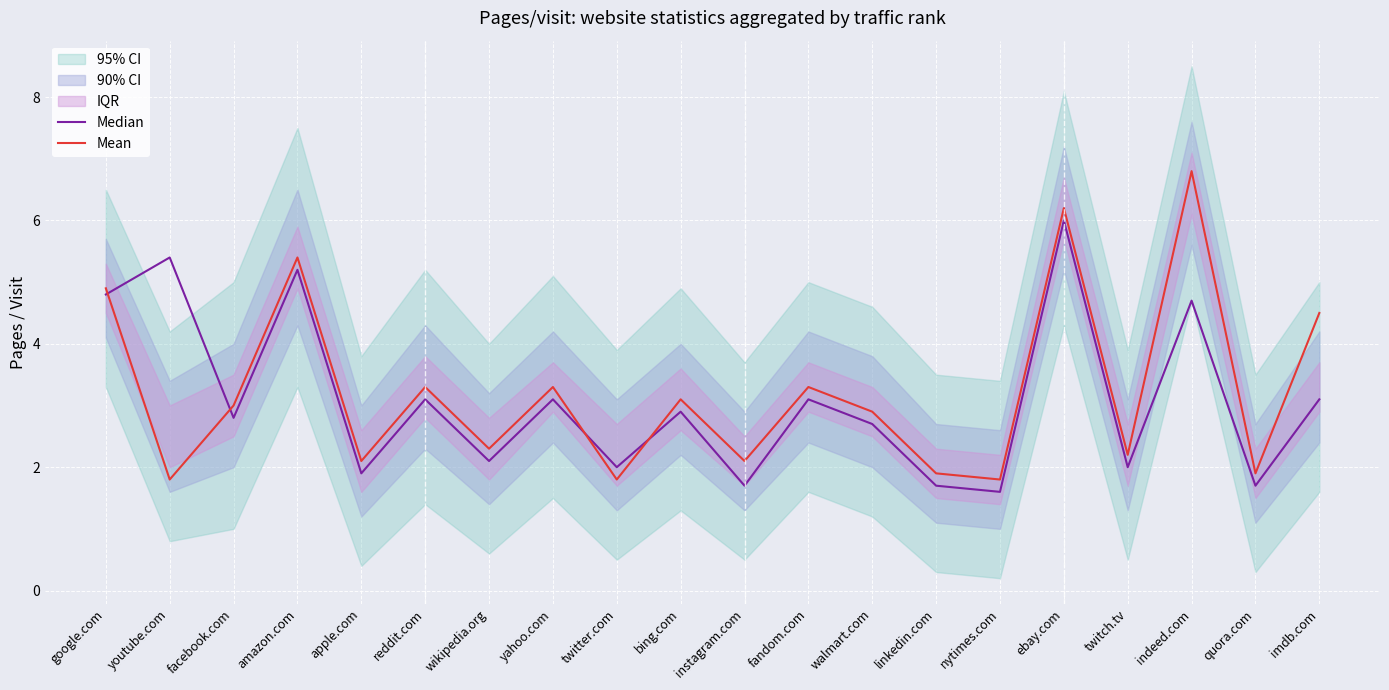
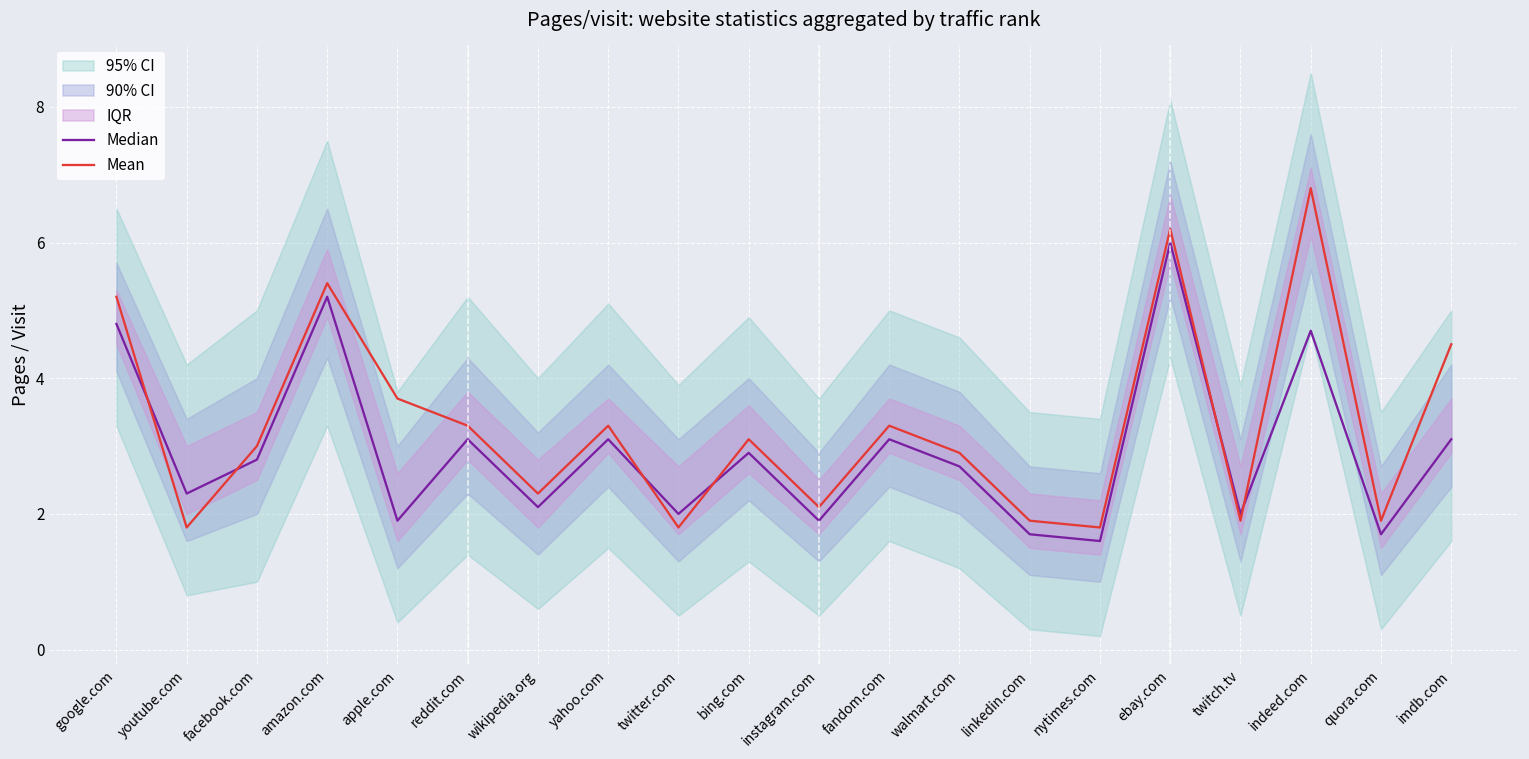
  {
    "Median": {
      "google.com": 4.8,
-     "youtube.com": 5.4,
+     "youtube.com": 2.3,
      "facebook.com": 2.8,
      "amazon.com": 5.2,
      "apple.com": 1.9,
      "reddit.com": 3.1,
      "wikipedia.org": 2.1,
      "yahoo.com": 3.1,
      "twitter.com": 2.0,
      "bing.com": 2.9,
-     "instagram.com": 1.7,
+     "instagram.com": 1.9,
      "fandom.com": 3.1,
      "walmart.com": 2.7,
      "linkedin.com": 1.7,
      "nytimes.com": 1.6,
      "ebay.com": 6.0,
      "twitch.tv": 2.0,
      "indeed.com": 4.7,
      "quora.com": 1.7,
      "imdb.com": 3.1
    },
    "Mean": {
-     "google.com": 4.9,
+     "google.com": 5.2,
      "youtube.com": 1.8,
      "facebook.com": 3.0,
      "amazon.com": 5.4,
-     "apple.com": 2.1,
+     "apple.com": 3.7,
      "reddit.com": 3.3,
      "wikipedia.org": 2.3,
      "yahoo.com": 3.3,
      "twitter.com": 1.8,
      "bing.com": 3.1,
      "instagram.com": 2.1,
      "fandom.com": 3.3,
      "walmart.com": 2.9,
      "linkedin.com": 1.9,
      "nytimes.com": 1.8,
      "ebay.com": 6.2,
-     "twitch.tv": 2.2,
+     "twitch.tv": 1.9,
      "indeed.com": 6.8,
      "quora.com": 1.9,
      "imdb.com": 4.5
    }
  }
